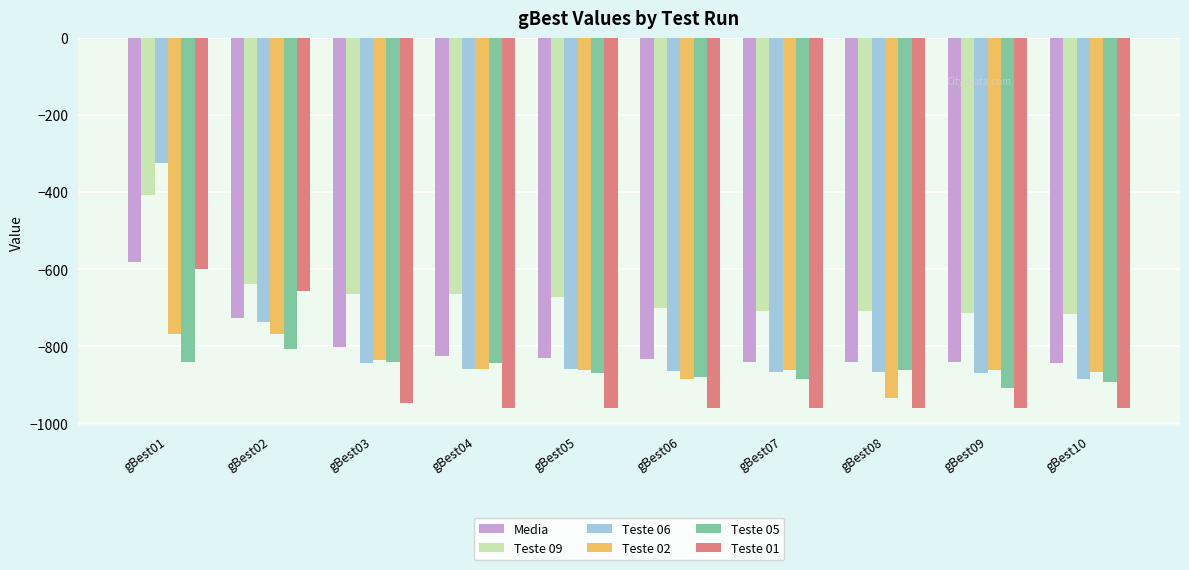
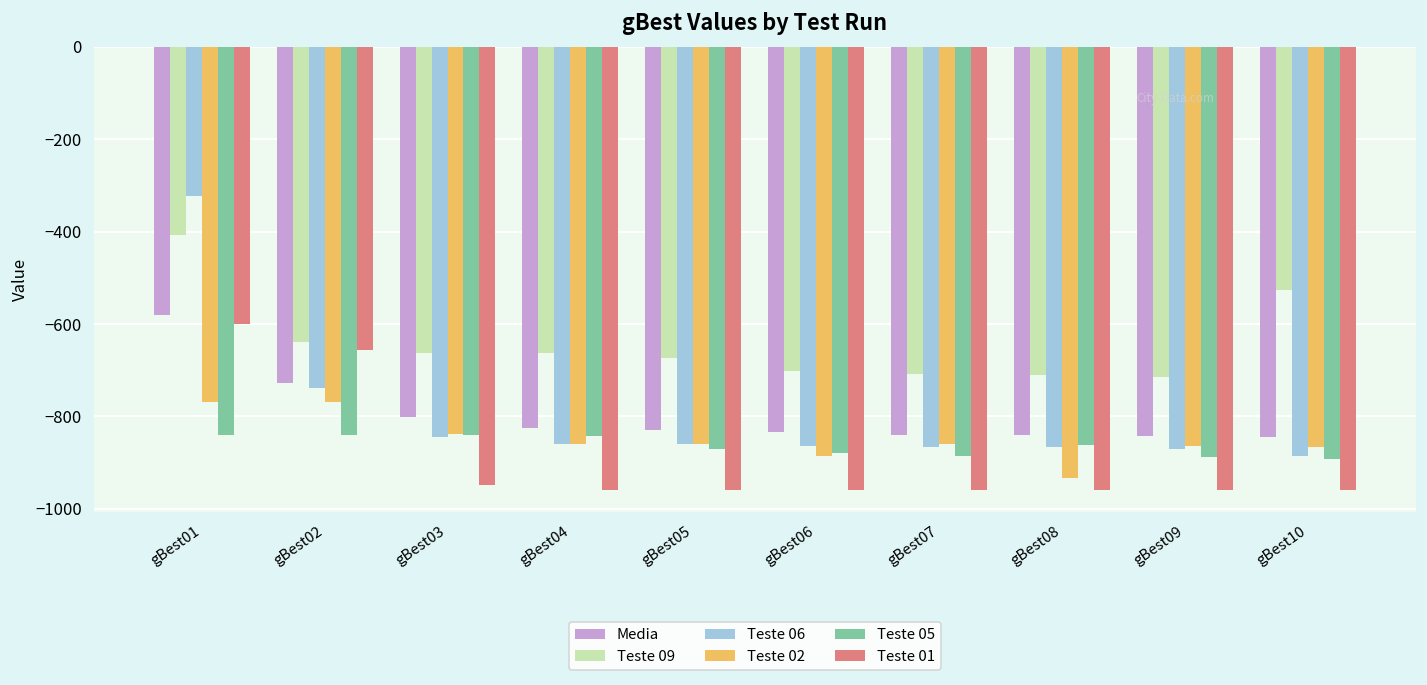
  {
    "Teste 09": {
      "gBest01": -410,
      "gBest02": -640,
      "gBest03": -660,
      "gBest04": -660,
      "gBest05": -670,
      "gBest06": -700,
      "gBest07": -710,
      "gBest08": -710,
      "gBest09": -710,
-     "gBest10": -720
+     "gBest10": -530
    },
    "Teste 02": {
      "gBest01": -770,
      "gBest02": -770,
      "gBest03": -840,
      "gBest04": -860,
      "gBest05": -860,
      "gBest06": -880,
      "gBest07": -860,
      "gBest08": -930,
      "gBest09": -860,
      "gBest10": -870
    },
    "Teste 05": {
      "gBest01": -840,
-     "gBest02": -810,
+     "gBest02": -840,
      "gBest03": -840,
      "gBest04": -840,
      "gBest05": -870,
      "gBest06": -880,
      "gBest07": -890,
      "gBest08": -860,
-     "gBest09": -910,
+     "gBest09": -890,
      "gBest10": -890
    },
    "Teste 01": {
      "gBest01": -600,
      "gBest02": -660,
      "gBest03": -950,
      "gBest04": -960,
      "gBest05": -960,
      "gBest06": -960,
      "gBest07": -960,
      "gBest08": -960,
      "gBest09": -960,
      "gBest10": -960
    }
  }
